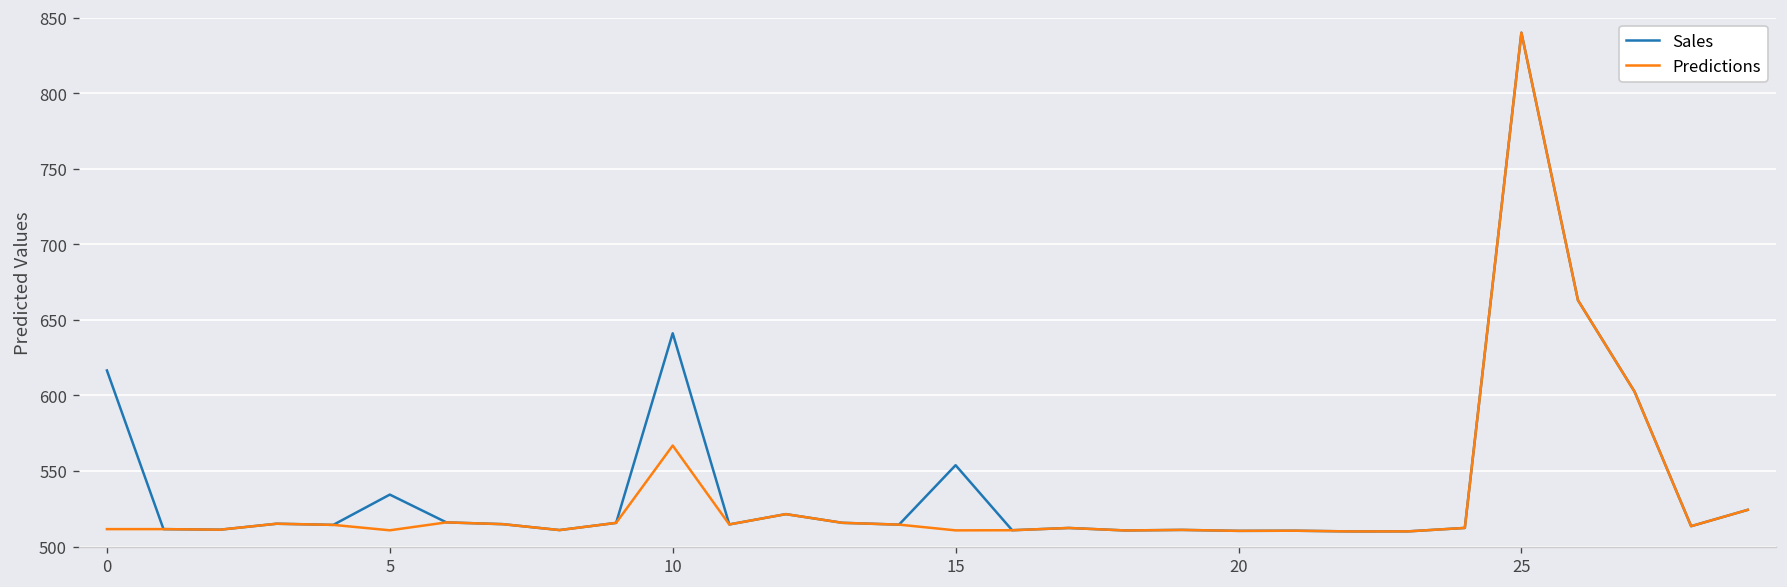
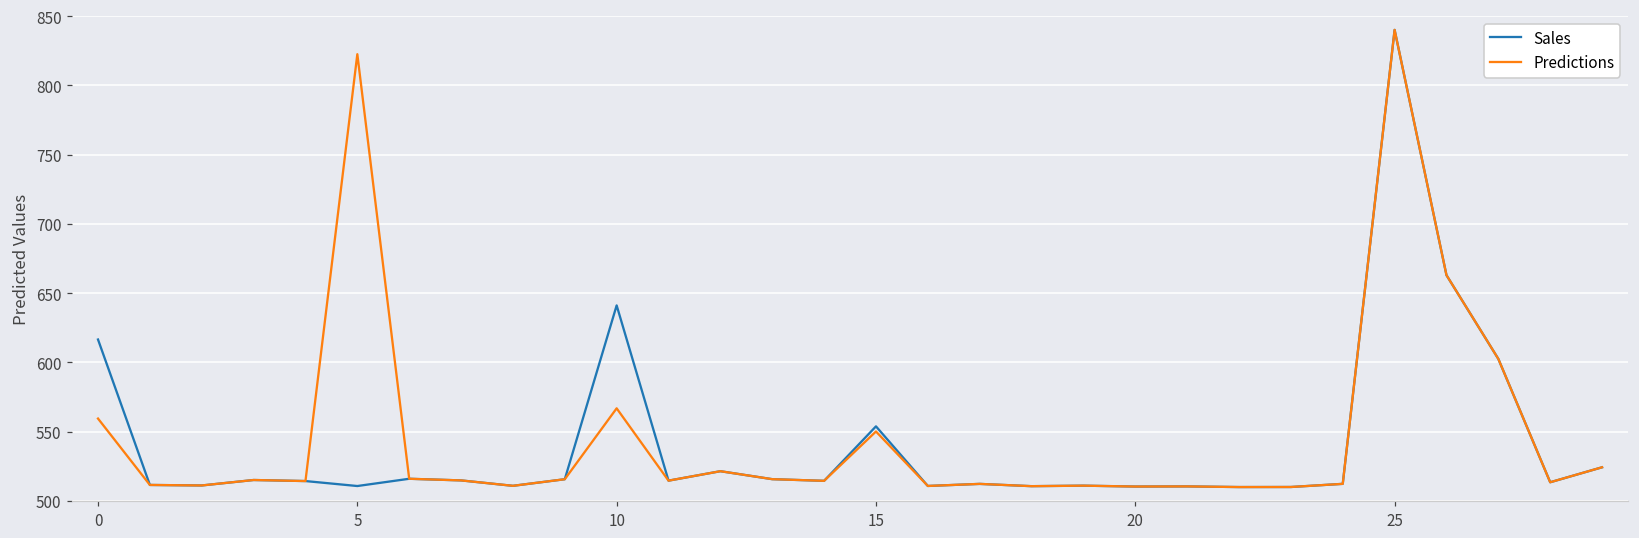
  {
    "Sales": {
      "0": 617,
-     "5": 534,
+     "5": 511,
      "10": 641,
      "15": 554
    },
    "Predictions": {
-     "0": 512,
-     "5": 511,
+     "0": 559,
+     "5": 822,
      "10": 567,
-     "15": 511
+     "15": 550
    }
  }
